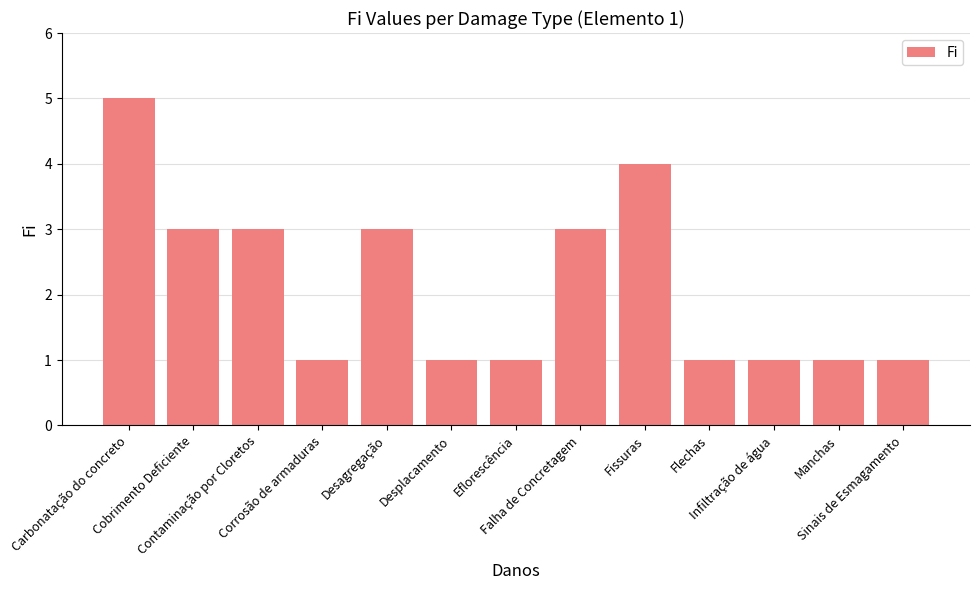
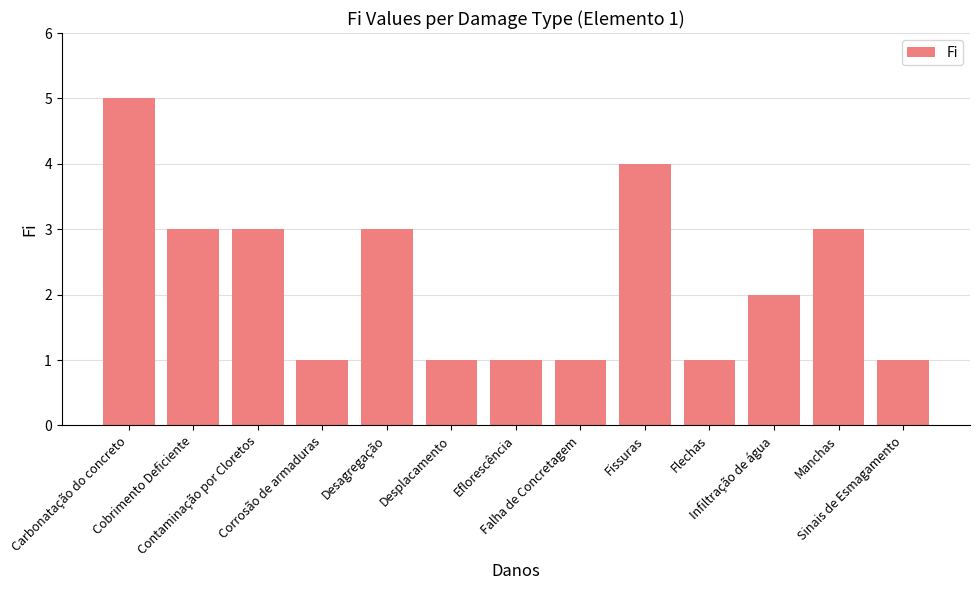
  {
    "Carbonatação do concreto": 5,
    "Cobrimento Deficiente": 3,
    "Contaminação por Cloretos": 3,
    "Corrosão de armaduras": 1,
    "Desagregação": 3,
    "Desplacamento": 1,
    "Eflorescência": 1,
-   "Falha de Concretagem": 3,
+   "Falha de Concretagem": 1,
    "Fissuras": 4,
    "Flechas": 1,
-   "Infiltração de água": 1,
-   "Manchas": 1,
+   "Infiltração de água": 2,
+   "Manchas": 3,
    "Sinais de Esmagamento": 1
  }
